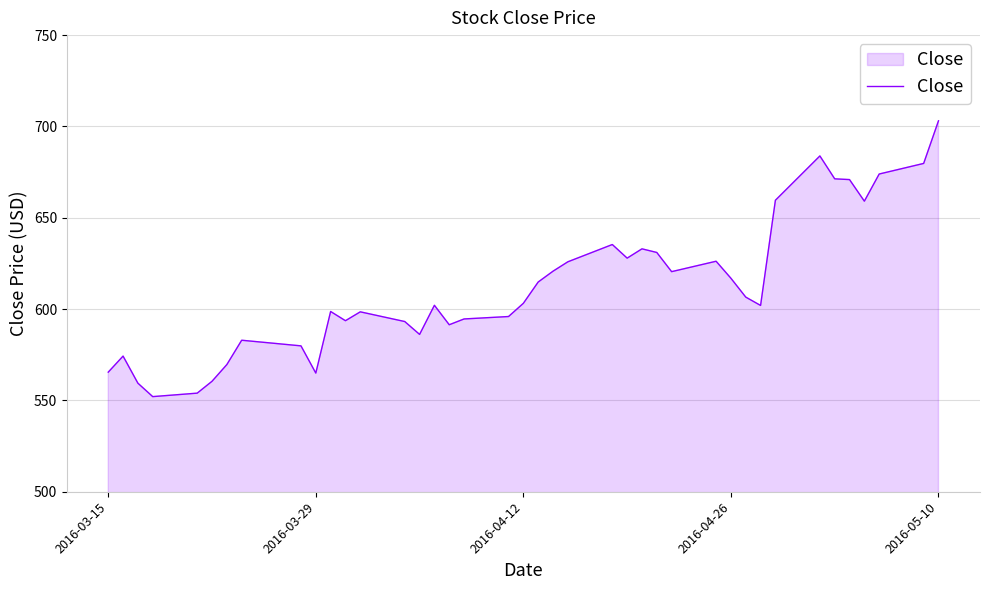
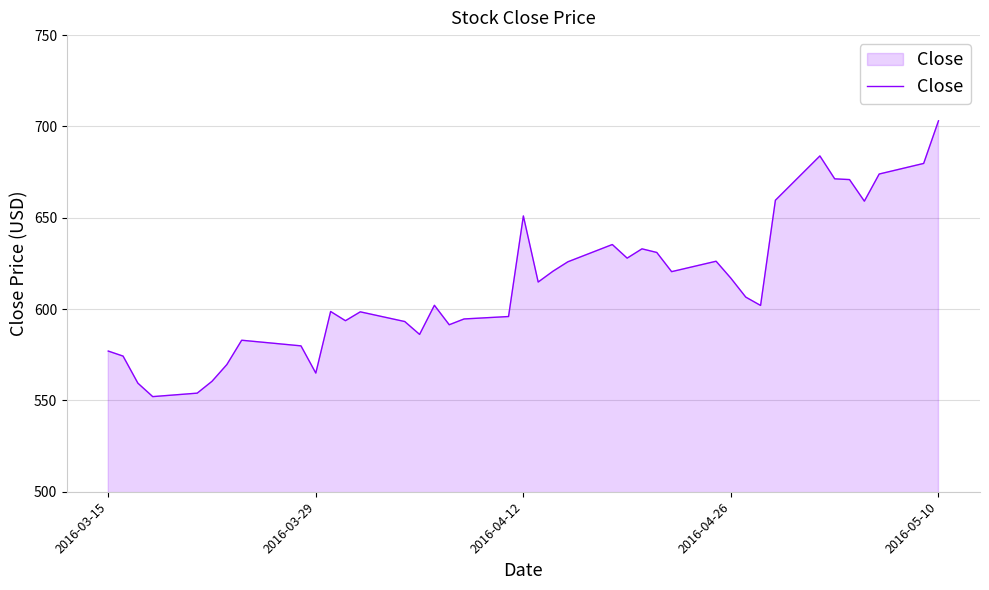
  {
-   "2016-03-15": 565,
+   "2016-03-15": 577,
    "2016-03-29": 565,
-   "2016-04-12": 603,
+   "2016-04-12": 651,
    "2016-04-26": 617,
    "2016-05-10": 703
  }
